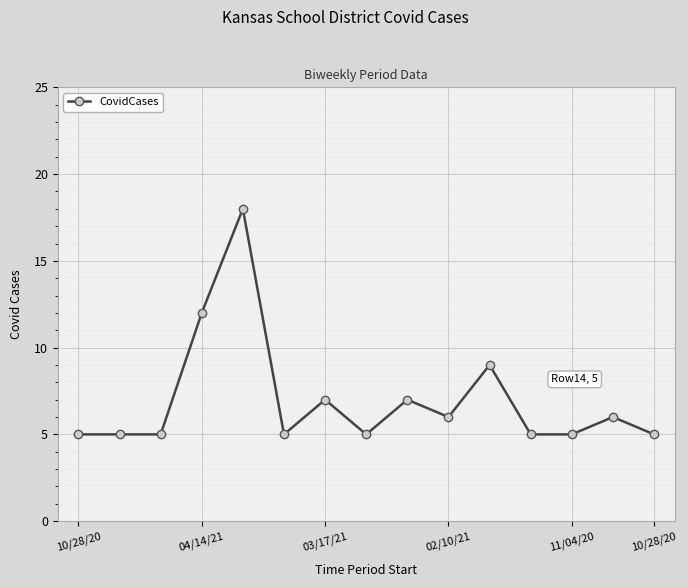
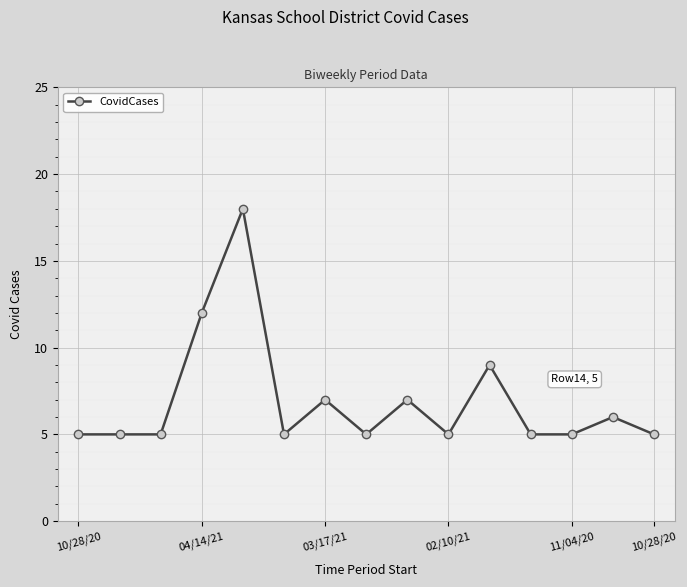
  {
    "04/14/21": 12,
    "03/17/21": 7,
-   "02/10/21": 6
+   "02/10/21": 5
  }
